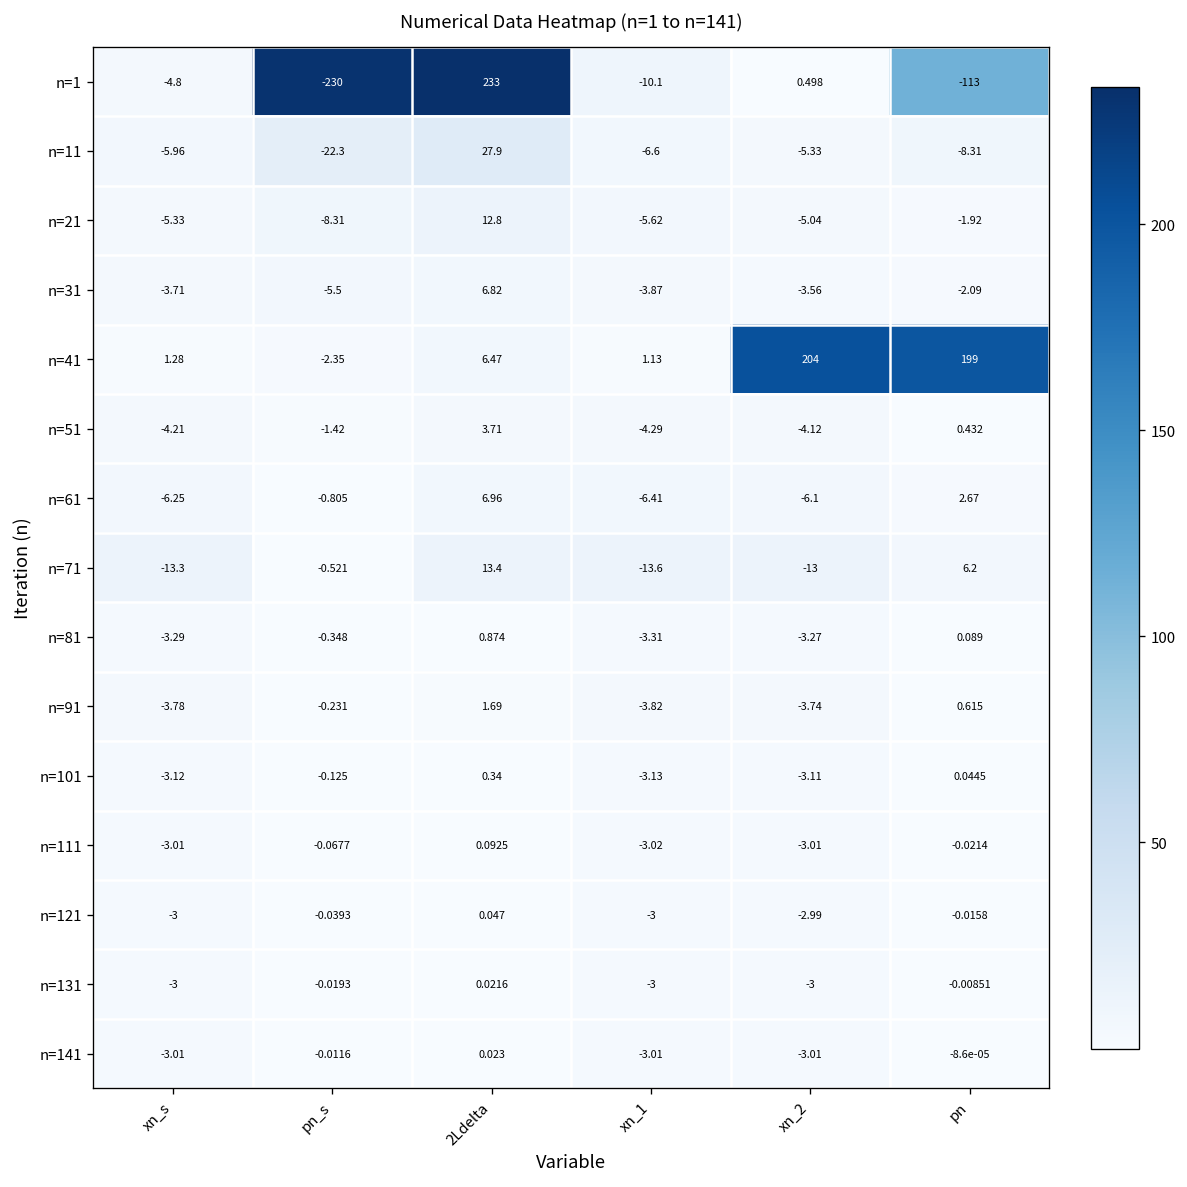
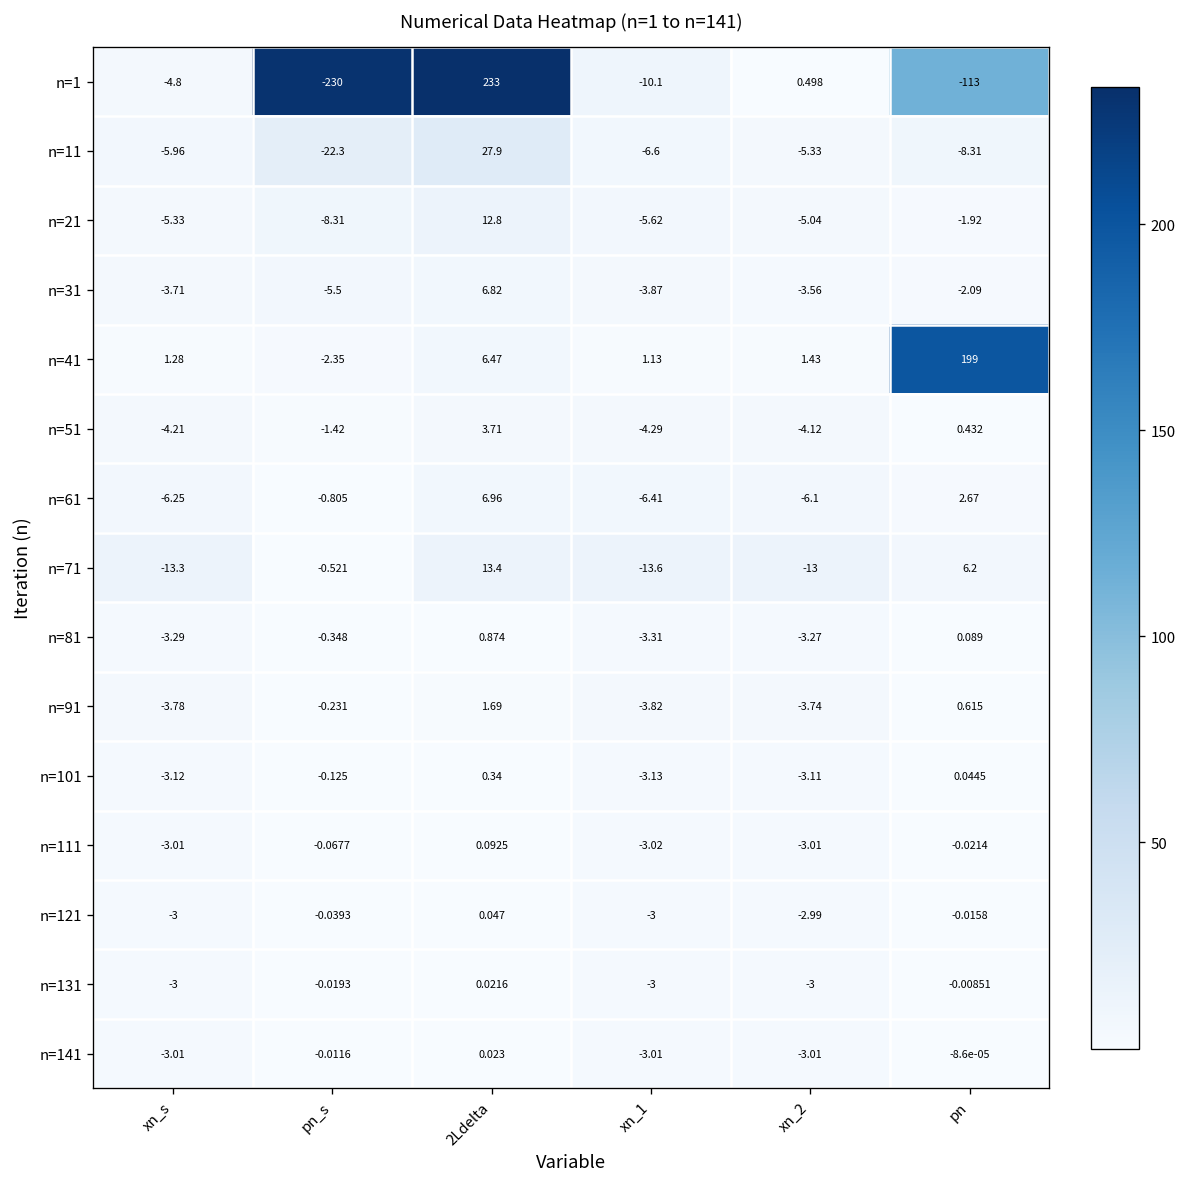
  {
    "n=1": {
      "xn_s": "-4.8",
      "pn_s": "-230",
      "2Ldelta": "233",
      "xn_1": "-10.1",
      "xn_2": "0.498",
      "pn": "-113"
    },
    "n=11": {
      "xn_s": "-5.96",
      "pn_s": "-22.3",
      "2Ldelta": "27.9",
      "xn_1": "-6.6",
      "xn_2": "-5.33",
      "pn": "-8.31"
    },
    "n=21": {
      "xn_s": "-5.33",
      "pn_s": "-8.31",
      "2Ldelta": "12.8",
      "xn_1": "-5.62",
      "xn_2": "-5.04",
      "pn": "-1.92"
    },
    "n=31": {
      "xn_s": "-3.71",
      "pn_s": "-5.5",
      "2Ldelta": "6.82",
      "xn_1": "-3.87",
      "xn_2": "-3.56",
      "pn": "-2.09"
    },
    "n=41": {
      "xn_s": "1.28",
      "pn_s": "-2.35",
      "2Ldelta": "6.47",
      "xn_1": "1.13",
-     "xn_2": "204",
+     "xn_2": "1.43",
      "pn": "199"
    },
    "n=51": {
      "xn_s": "-4.21",
      "pn_s": "-1.42",
      "2Ldelta": "3.71",
      "xn_1": "-4.29",
      "xn_2": "-4.12",
      "pn": "0.432"
    },
    "n=61": {
      "xn_s": "-6.25",
      "pn_s": "-0.805",
      "2Ldelta": "6.96",
      "xn_1": "-6.41",
      "xn_2": "-6.1",
      "pn": "2.67"
    },
    "n=71": {
      "xn_s": "-13.3",
      "pn_s": "-0.521",
      "2Ldelta": "13.4",
      "xn_1": "-13.6",
      "xn_2": "-13",
      "pn": "6.2"
    },
    "n=81": {
      "xn_s": "-3.29",
      "pn_s": "-0.348",
      "2Ldelta": "0.874",
      "xn_1": "-3.31",
      "xn_2": "-3.27",
      "pn": "0.089"
    },
    "n=91": {
      "xn_s": "-3.78",
      "pn_s": "-0.231",
      "2Ldelta": "1.69",
      "xn_1": "-3.82",
      "xn_2": "-3.74",
      "pn": "0.615"
    },
    "n=101": {
      "xn_s": "-3.12",
      "pn_s": "-0.125",
      "2Ldelta": "0.34",
      "xn_1": "-3.13",
      "xn_2": "-3.11",
      "pn": "0.0445"
    },
    "n=111": {
      "xn_s": "-3.01",
      "pn_s": "-0.0677",
      "2Ldelta": "0.0925",
      "xn_1": "-3.02",
      "xn_2": "-3.01",
      "pn": "-0.0214"
    },
    "n=121": {
      "xn_s": "-3",
      "pn_s": "-0.0393",
      "2Ldelta": "0.047",
      "xn_1": "-3",
      "xn_2": "-2.99",
      "pn": "-0.0158"
    },
    "n=131": {
      "xn_s": "-3",
      "pn_s": "-0.0193",
      "2Ldelta": "0.0216",
      "xn_1": "-3",
      "xn_2": "-3",
      "pn": "-0.00851"
    },
    "n=141": {
      "xn_s": "-3.01",
      "pn_s": "-0.0116",
      "2Ldelta": "0.023",
      "xn_1": "-3.01",
      "xn_2": "-3.01",
      "pn": "-8.6e-05"
    }
  }
